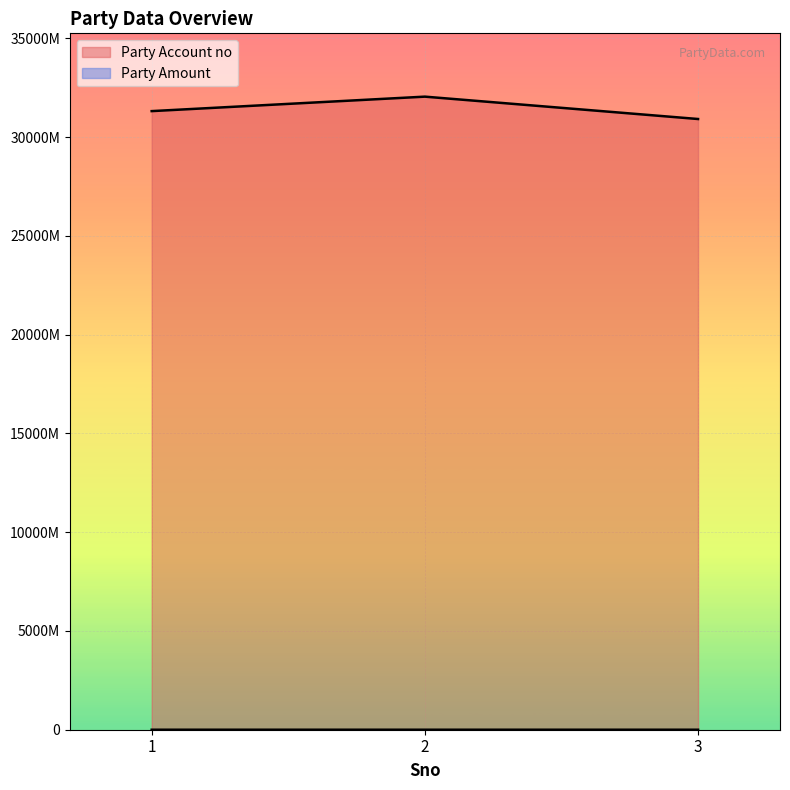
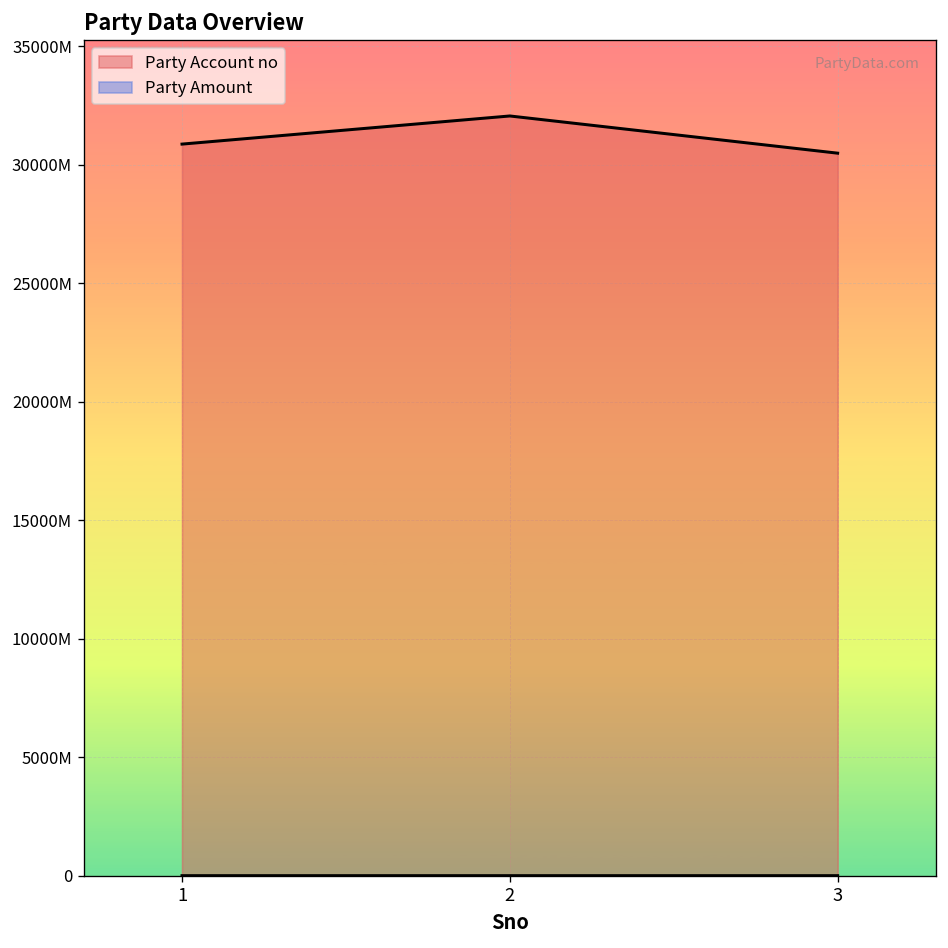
  {
    "Party Account no": {
-     "1": 31300000000,
+     "1": 30900000000,
      "2": 32100000000,
-     "3": 30900000000
+     "3": 30500000000
    },
    "Party Amount": {
      "1": 0,
      "2": 0,
      "3": 0
    }
  }
